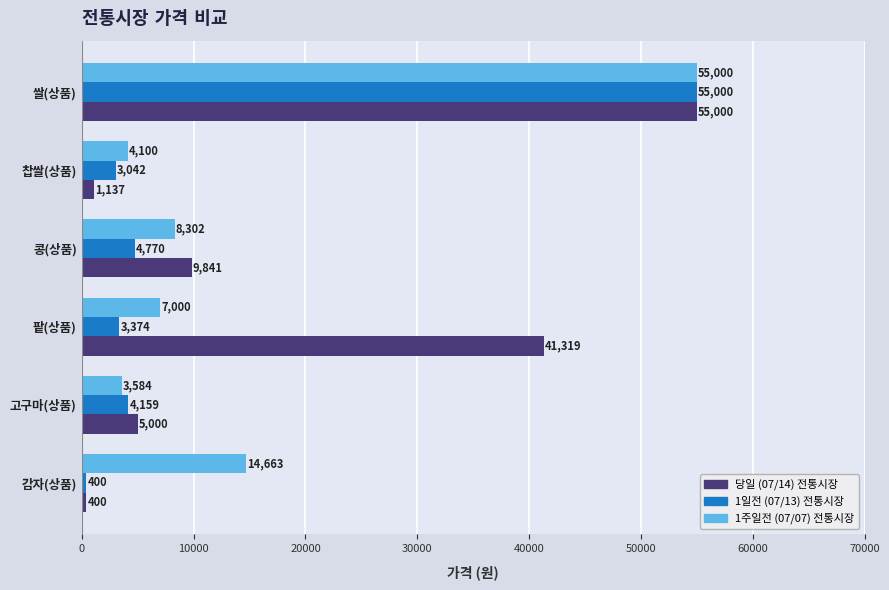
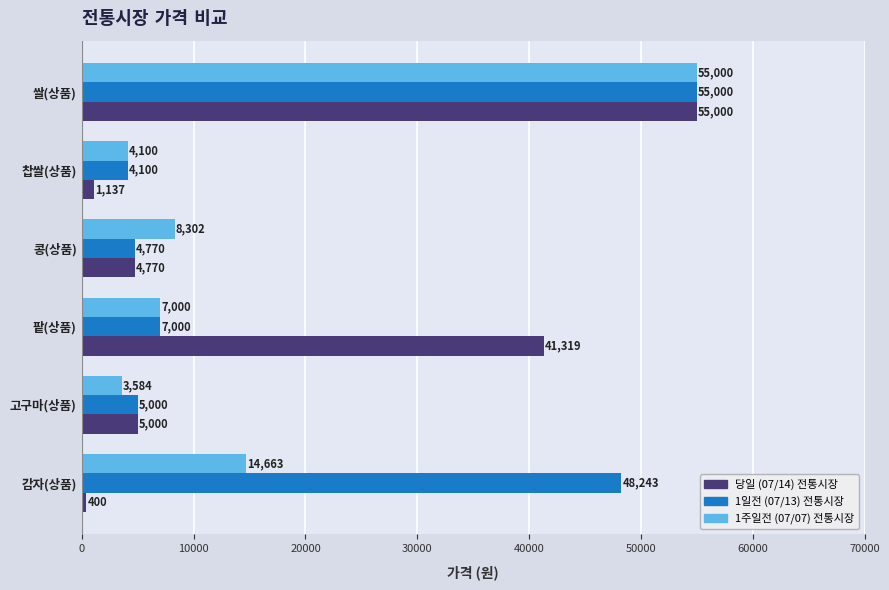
  {
    "당일 (07/14) 전통시장": {
      "쌀(상품)": "55,000",
      "찹쌀(상품)": "1,137",
-     "콩(상품)": "9,841",
+     "콩(상품)": "4,770",
      "팥(상품)": "41,319",
      "고구마(상품)": "5,000",
      "감자(상품)": "400"
    },
    "1일전 (07/13) 전통시장": {
      "쌀(상품)": "55,000",
-     "찹쌀(상품)": "3,042",
+     "찹쌀(상품)": "4,100",
      "콩(상품)": "4,770",
-     "팥(상품)": "3,374",
-     "고구마(상품)": "4,159",
-     "감자(상품)": "400"
+     "팥(상품)": "7,000",
+     "고구마(상품)": "5,000",
+     "감자(상품)": "48,243"
    },
    "1주일전 (07/07) 전통시장": {
      "쌀(상품)": "55,000",
      "찹쌀(상품)": "4,100",
      "콩(상품)": "8,302",
      "팥(상품)": "7,000",
      "고구마(상품)": "3,584",
      "감자(상품)": "14,663"
    }
  }
